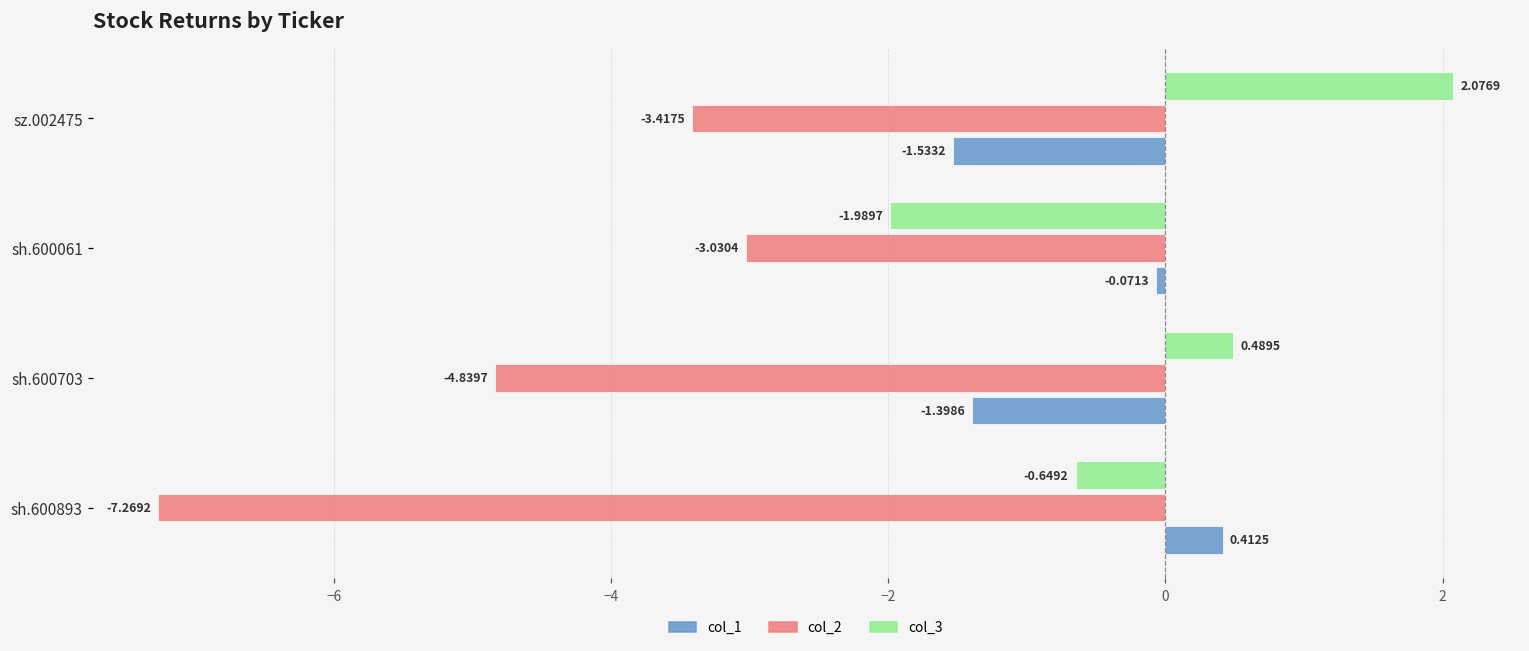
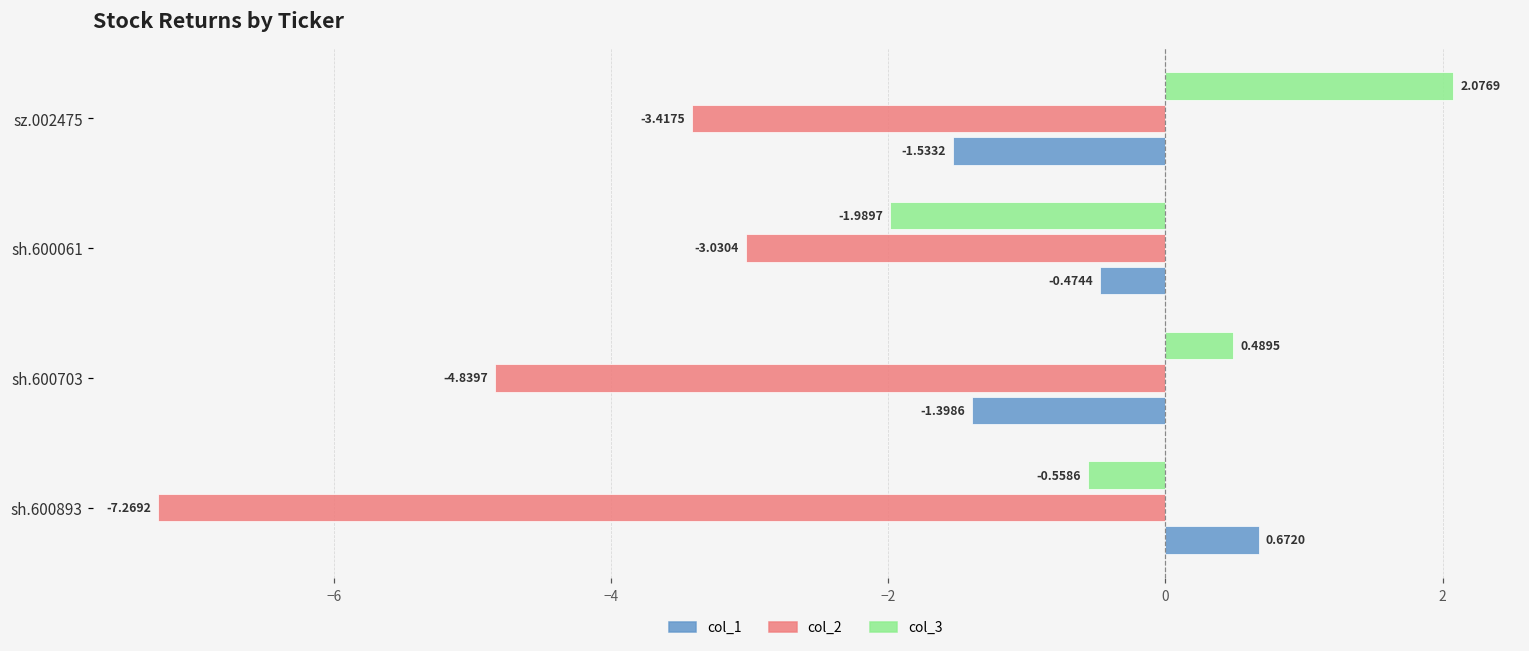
  {
    "col_1": {
      "sz.002475": -1.5332,
-     "sh.600061": -0.0713,
+     "sh.600061": -0.4744,
      "sh.600703": -1.3986,
-     "sh.600893": 0.4125
+     "sh.600893": 0.6720
    },
    "col_2": {
      "sz.002475": -3.4175,
      "sh.600061": -3.0304,
      "sh.600703": -4.8397,
      "sh.600893": -7.2692
    },
    "col_3": {
      "sz.002475": 2.0769,
      "sh.600061": -1.9897,
      "sh.600703": 0.4895,
-     "sh.600893": -0.6492
+     "sh.600893": -0.5586
    }
  }
